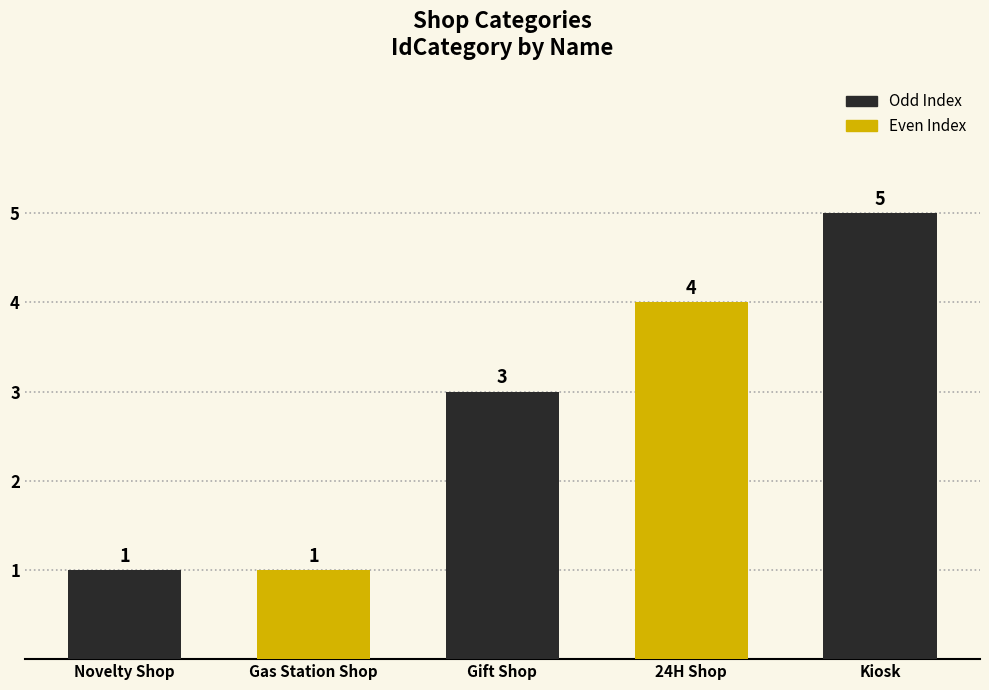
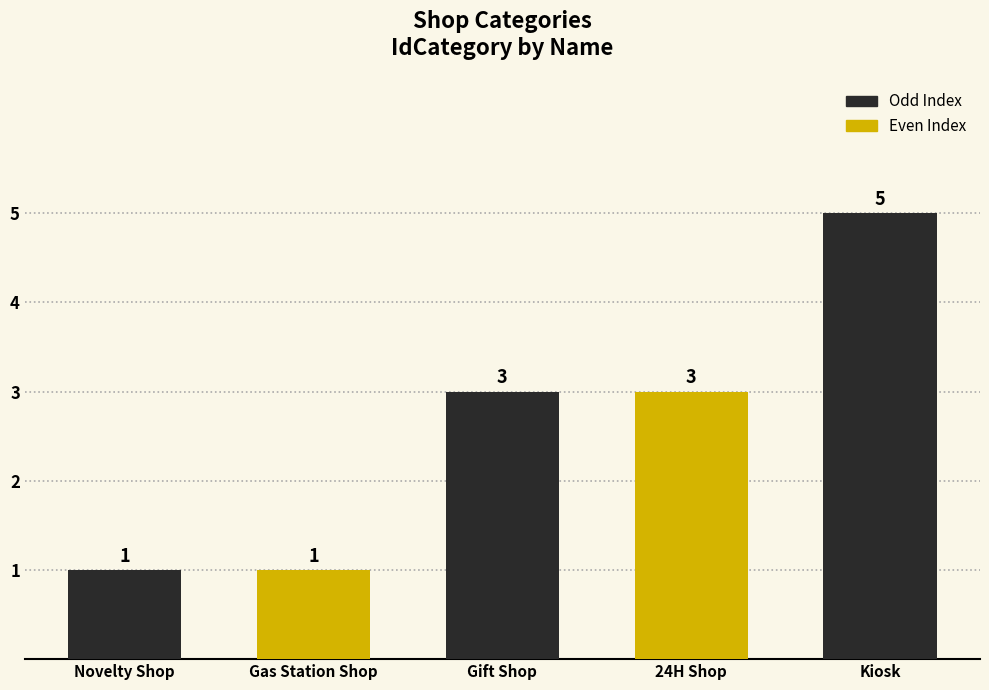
  {
    "Novelty Shop": 1,
    "Gas Station Shop": 1,
    "Gift Shop": 3,
-   "24H Shop": 4,
+   "24H Shop": 3,
    "Kiosk": 5
  }
